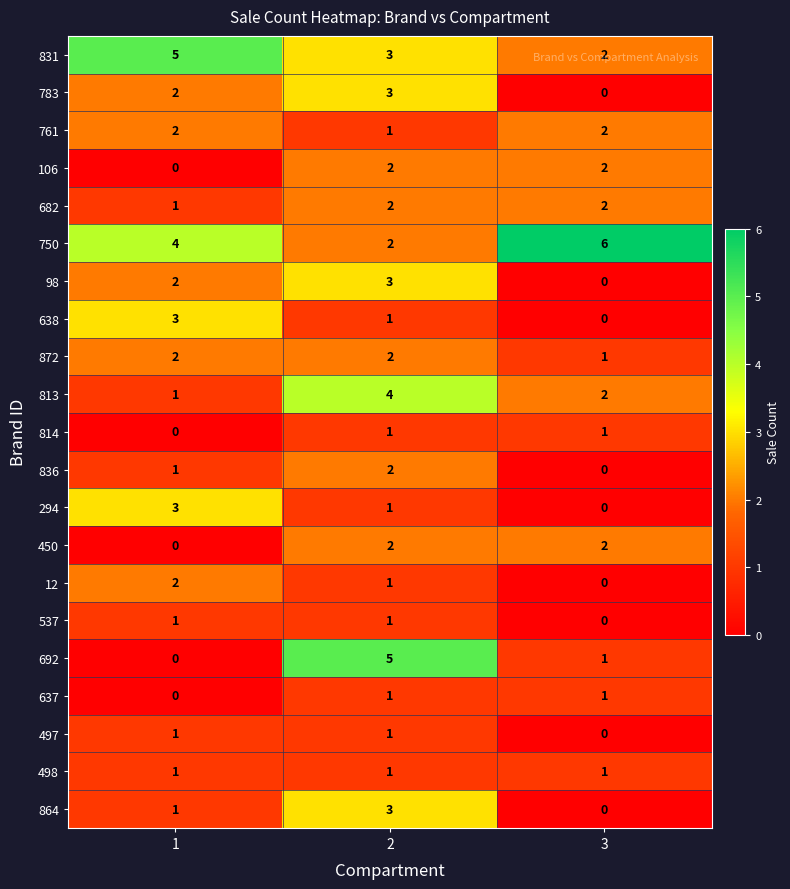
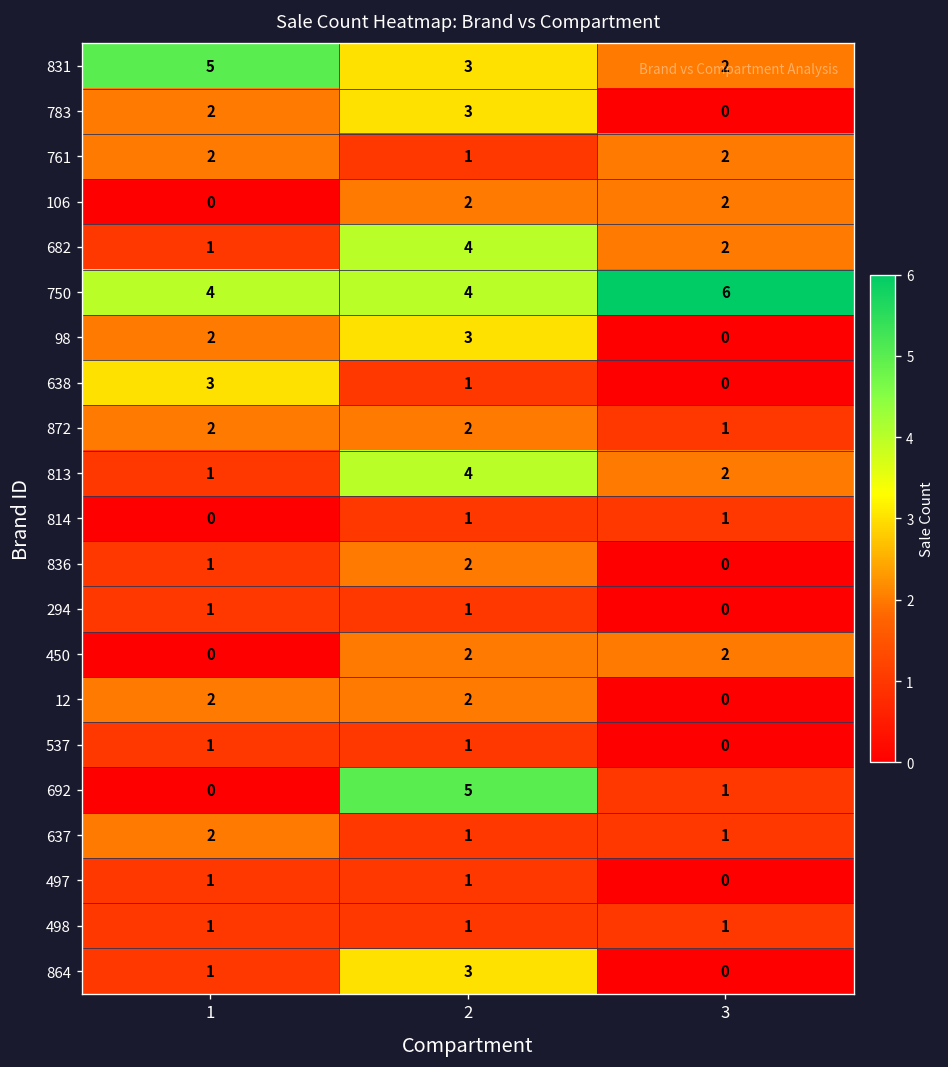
  {
    "831": {
      "1": 5,
      "2": 3
    },
    "783": {
      "1": 2,
      "2": 3,
      "3": 0
    },
    "761": {
      "1": 2,
      "2": 1,
      "3": 2
    },
    "106": {
      "1": 0,
      "2": 2,
      "3": 2
    },
    "682": {
      "1": 1,
-     "2": 2,
+     "2": 4,
      "3": 2
    },
    "750": {
      "1": 4,
-     "2": 2,
+     "2": 4,
      "3": 6
    },
    "98": {
      "1": 2,
      "2": 3,
      "3": 0
    },
    "638": {
      "1": 3,
      "2": 1,
      "3": 0
    },
    "872": {
      "1": 2,
      "2": 2,
      "3": 1
    },
    "813": {
      "1": 1,
      "2": 4,
      "3": 2
    },
    "814": {
      "1": 0,
      "2": 1,
      "3": 1
    },
    "836": {
      "1": 1,
      "2": 2,
      "3": 0
    },
    "294": {
-     "1": 3,
+     "1": 1,
      "2": 1,
      "3": 0
    },
    "450": {
      "1": 0,
      "2": 2,
      "3": 2
    },
    "12": {
      "1": 2,
-     "2": 1,
+     "2": 2,
      "3": 0
    },
    "537": {
      "1": 1,
      "2": 1,
      "3": 0
    },
    "692": {
      "1": 0,
      "2": 5,
      "3": 1
    },
    "637": {
-     "1": 0,
+     "1": 2,
      "2": 1,
      "3": 1
    },
    "497": {
      "1": 1,
      "2": 1,
      "3": 0
    },
    "498": {
      "1": 1,
      "2": 1,
      "3": 1
    },
    "864": {
      "1": 1,
      "2": 3,
      "3": 0
    }
  }
